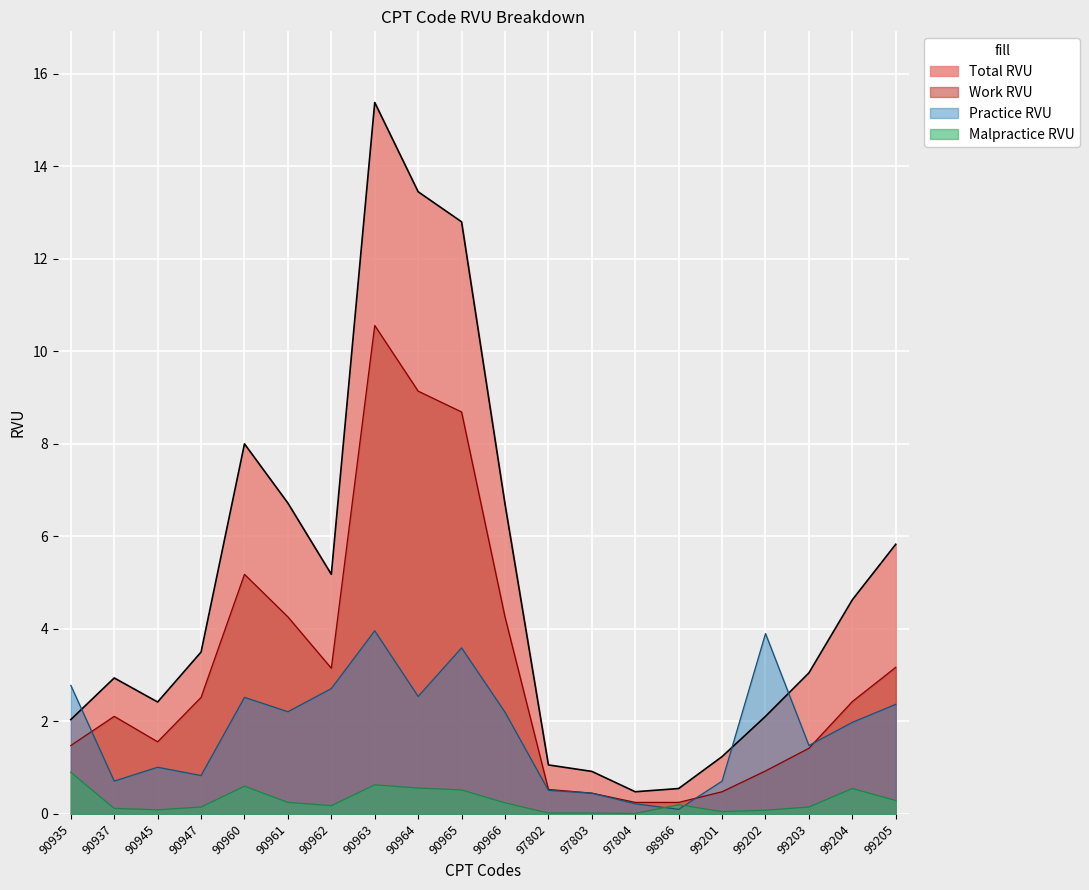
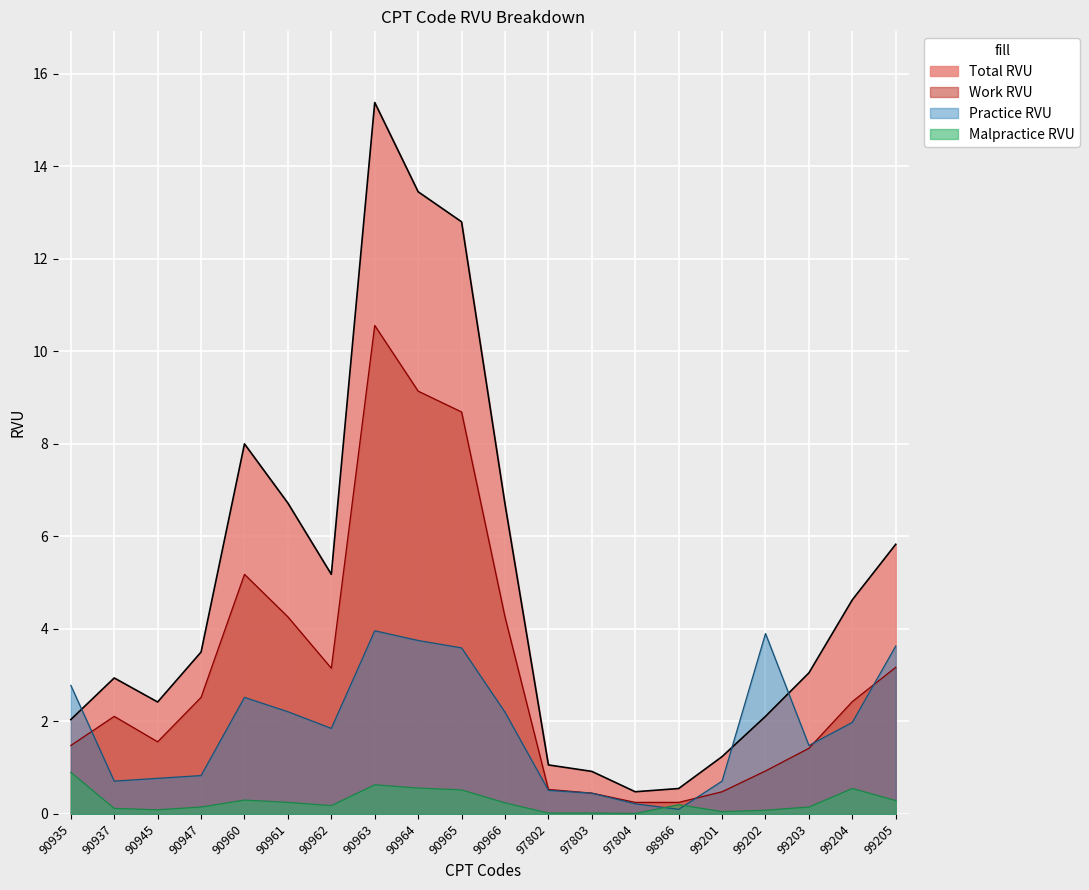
  {
    "Practice RVU": {
      "90935": 2.8,
      "90937": 0.7,
-     "90945": 1.0,
+     "90945": 0.8,
      "90947": 0.8,
      "90960": 2.5,
      "90961": 2.2,
-     "90962": 2.7,
+     "90962": 1.9,
      "90963": 4.0,
-     "90964": 2.5,
+     "90964": 3.8,
      "90965": 3.6,
      "90966": 2.2,
      "98966": 0.1,
      "99201": 0.7,
      "99202": 3.9,
      "99203": 1.5,
      "99204": 2.0,
-     "99205": 2.4
+     "99205": 3.6
    },
    "Malpractice RVU": {
      "90935": 0.9,
      "90937": 0.1,
      "90945": 0.1,
      "90947": 0.2,
-     "90960": 0.6,
+     "90960": 0.3,
      "90961": 0.3,
      "90962": 0.2,
      "90963": 0.6,
      "90964": 0.6,
      "90965": 0.5,
      "90966": 0.2,
      "97802": 0.0,
      "97803": 0.0,
      "97804": 0.0,
      "99201": 0.1,
      "99202": 0.1,
      "99203": 0.2,
      "99204": 0.6,
      "99205": 0.3
    }
  }
